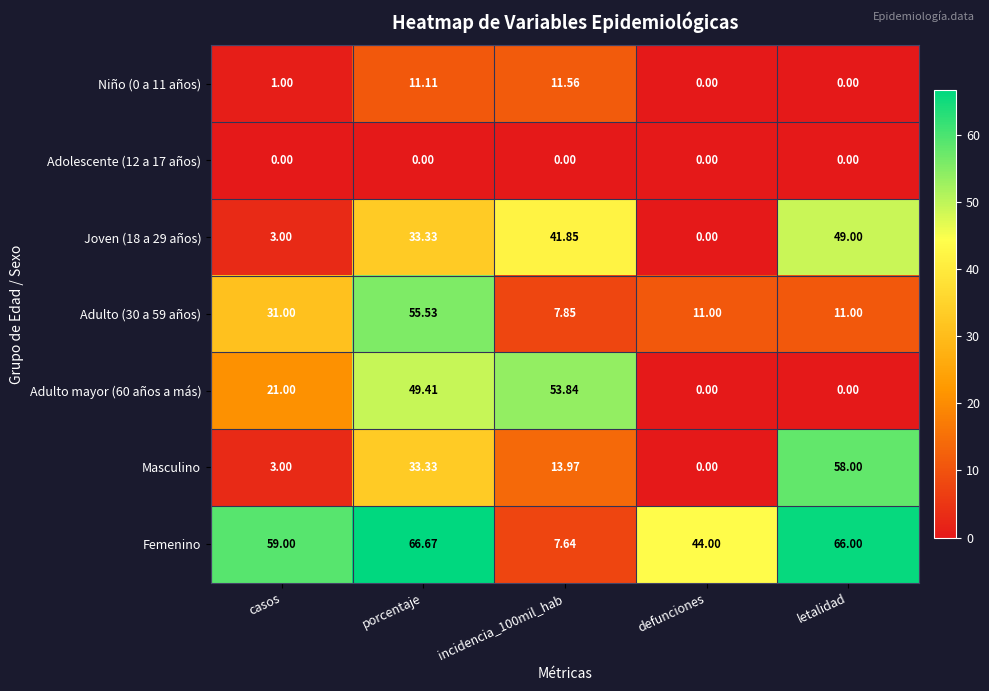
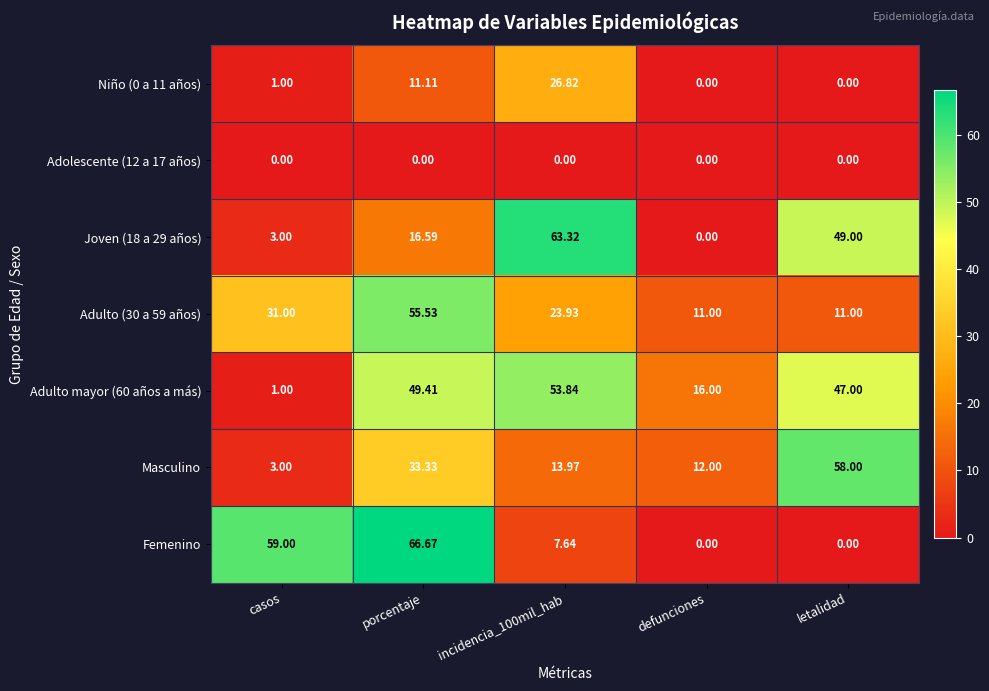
  {
    "Niño (0 a 11 años)": {
      "casos": 1.00,
      "porcentaje": 11.11,
-     "incidencia_100mil_hab": 11.56,
+     "incidencia_100mil_hab": 26.82,
      "defunciones": 0.00,
      "letalidad": 0.00
    },
    "Adolescente (12 a 17 años)": {
      "casos": 0.00,
      "porcentaje": 0.00,
      "incidencia_100mil_hab": 0.00,
      "defunciones": 0.00,
      "letalidad": 0.00
    },
    "Joven (18 a 29 años)": {
      "casos": 3.00,
-     "porcentaje": 33.33,
-     "incidencia_100mil_hab": 41.85,
+     "porcentaje": 16.59,
+     "incidencia_100mil_hab": 63.32,
      "defunciones": 0.00,
      "letalidad": 49.00
    },
    "Adulto (30 a 59 años)": {
      "casos": 31.00,
      "porcentaje": 55.53,
-     "incidencia_100mil_hab": 7.85,
+     "incidencia_100mil_hab": 23.93,
      "defunciones": 11.00,
      "letalidad": 11.00
    },
    "Adulto mayor (60 años a más)": {
-     "casos": 21.00,
+     "casos": 1.00,
      "porcentaje": 49.41,
      "incidencia_100mil_hab": 53.84,
-     "defunciones": 0.00,
-     "letalidad": 0.00
+     "defunciones": 16.00,
+     "letalidad": 47.00
    },
    "Masculino": {
      "casos": 3.00,
      "porcentaje": 33.33,
      "incidencia_100mil_hab": 13.97,
-     "defunciones": 0.00,
+     "defunciones": 12.00,
      "letalidad": 58.00
    },
    "Femenino": {
      "casos": 59.00,
      "porcentaje": 66.67,
      "incidencia_100mil_hab": 7.64,
-     "defunciones": 44.00,
-     "letalidad": 66.00
+     "defunciones": 0.00,
+     "letalidad": 0.00
    }
  }
